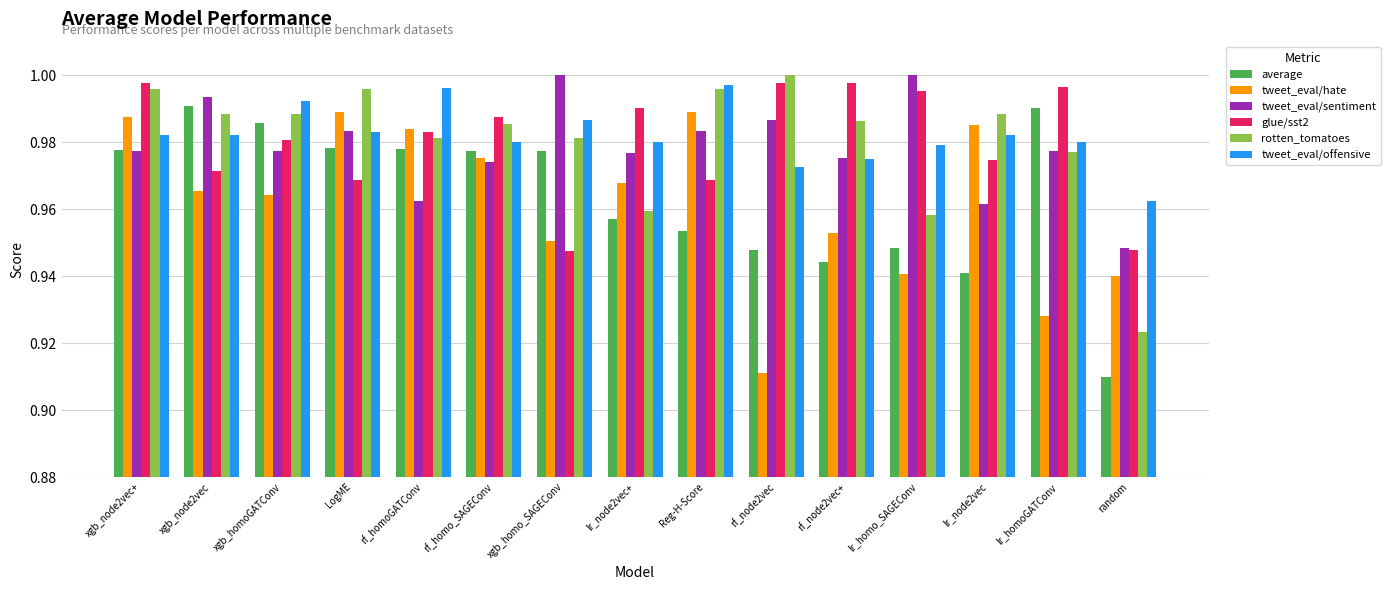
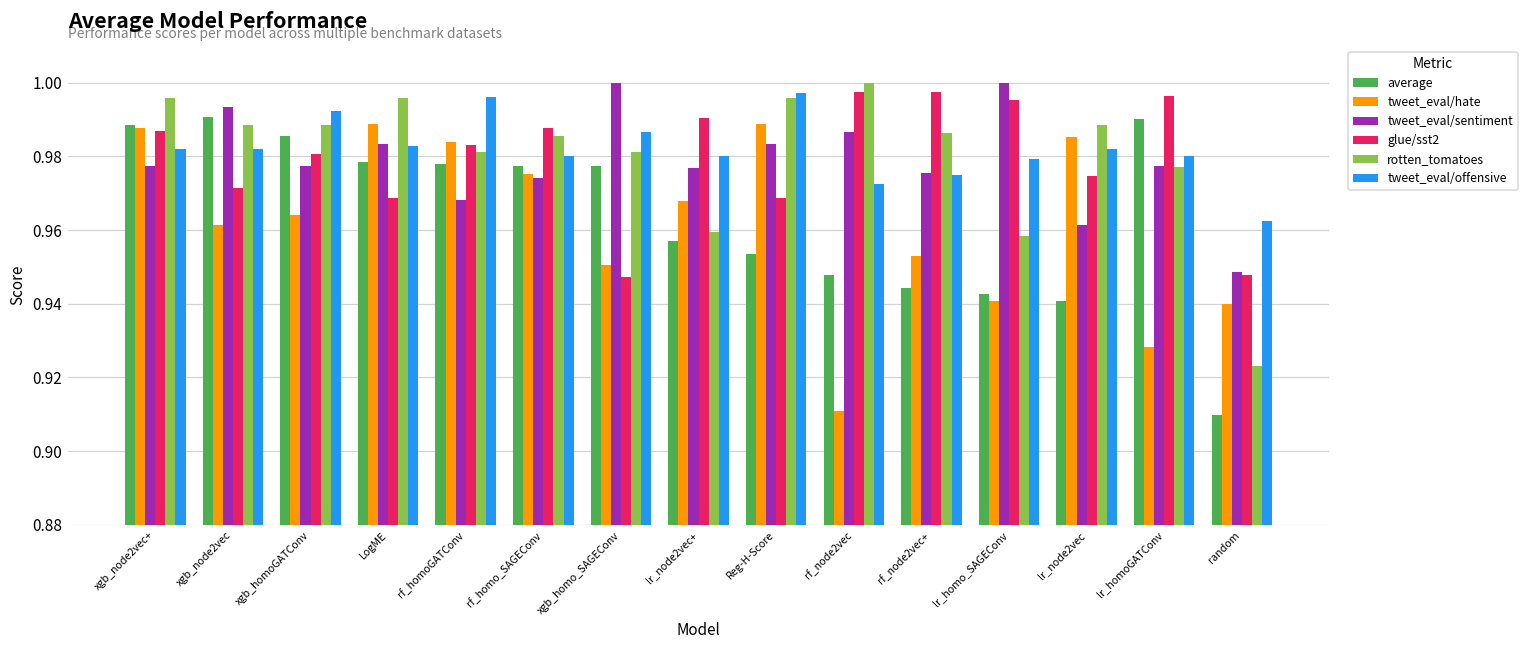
  {
    "average": {
-     "xgb_node2vec+": 0.978,
+     "xgb_node2vec+": 0.988,
      "xgb_node2vec": 0.991,
      "xgb_homoGATConv": 0.986,
      "LogME": 0.978,
      "rf_homoGATConv": 0.978,
      "rf_homo_SAGEConv": 0.977,
      "xgb_homo_SAGEConv": 0.977,
      "lr_node2vec+": 0.957,
      "Reg-H-Score": 0.953,
      "rf_node2vec": 0.948,
      "rf_node2vec+": 0.944,
-     "lr_homo_SAGEConv": 0.948,
+     "lr_homo_SAGEConv": 0.943,
      "lr_node2vec": 0.941,
      "lr_homoGATConv": 0.990,
      "random": 0.910
    },
    "tweet_eval/hate": {
      "xgb_node2vec+": 0.988,
-     "xgb_node2vec": 0.965,
+     "xgb_node2vec": 0.961,
      "xgb_homoGATConv": 0.964,
      "LogME": 0.989,
      "rf_homoGATConv": 0.984,
      "rf_homo_SAGEConv": 0.975,
      "xgb_homo_SAGEConv": 0.950,
      "lr_node2vec+": 0.968,
      "Reg-H-Score": 0.989,
      "rf_node2vec": 0.911,
      "rf_node2vec+": 0.953,
      "lr_homo_SAGEConv": 0.941,
      "lr_node2vec": 0.985,
      "lr_homoGATConv": 0.928,
      "random": 0.940
    },
    "tweet_eval/sentiment": {
      "xgb_node2vec+": 0.977,
      "xgb_node2vec": 0.993,
      "xgb_homoGATConv": 0.977,
      "LogME": 0.983,
-     "rf_homoGATConv": 0.962,
+     "rf_homoGATConv": 0.968,
      "rf_homo_SAGEConv": 0.974,
      "xgb_homo_SAGEConv": 1.000,
      "lr_node2vec+": 0.977,
      "Reg-H-Score": 0.983,
      "rf_node2vec": 0.987,
      "rf_node2vec+": 0.975,
      "lr_homo_SAGEConv": 1.000,
      "lr_node2vec": 0.961,
      "lr_homoGATConv": 0.977,
      "random": 0.949
    },
    "glue/sst2": {
-     "xgb_node2vec+": 0.998,
+     "xgb_node2vec+": 0.987,
      "xgb_node2vec": 0.971,
      "xgb_homoGATConv": 0.981,
      "LogME": 0.969,
      "rf_homoGATConv": 0.983,
      "rf_homo_SAGEConv": 0.988,
      "xgb_homo_SAGEConv": 0.947,
      "lr_node2vec+": 0.990,
      "Reg-H-Score": 0.969,
      "rf_node2vec": 0.998,
      "rf_node2vec+": 0.998,
      "lr_homo_SAGEConv": 0.995,
      "lr_node2vec": 0.975,
      "lr_homoGATConv": 0.996,
      "random": 0.948
    },
    "rotten_tomatoes": {
      "xgb_node2vec+": 0.996,
      "xgb_node2vec": 0.989,
      "xgb_homoGATConv": 0.989,
      "LogME": 0.996,
      "rf_homoGATConv": 0.981,
      "rf_homo_SAGEConv": 0.985,
      "xgb_homo_SAGEConv": 0.981,
      "lr_node2vec+": 0.959,
      "Reg-H-Score": 0.996,
      "rf_node2vec": 1.000,
      "rf_node2vec+": 0.986,
      "lr_homo_SAGEConv": 0.958,
      "lr_node2vec": 0.989,
      "lr_homoGATConv": 0.977,
      "random": 0.923
    },
    "tweet_eval/offensive": {
      "xgb_node2vec+": 0.982,
      "xgb_node2vec": 0.982,
      "xgb_homoGATConv": 0.992,
      "LogME": 0.983,
      "rf_homoGATConv": 0.996,
      "rf_homo_SAGEConv": 0.980,
      "xgb_homo_SAGEConv": 0.987,
      "lr_node2vec+": 0.980,
      "Reg-H-Score": 0.997,
      "rf_node2vec": 0.973,
      "rf_node2vec+": 0.975,
      "lr_homo_SAGEConv": 0.979,
      "lr_node2vec": 0.982,
      "lr_homoGATConv": 0.980,
      "random": 0.962
    }
  }
